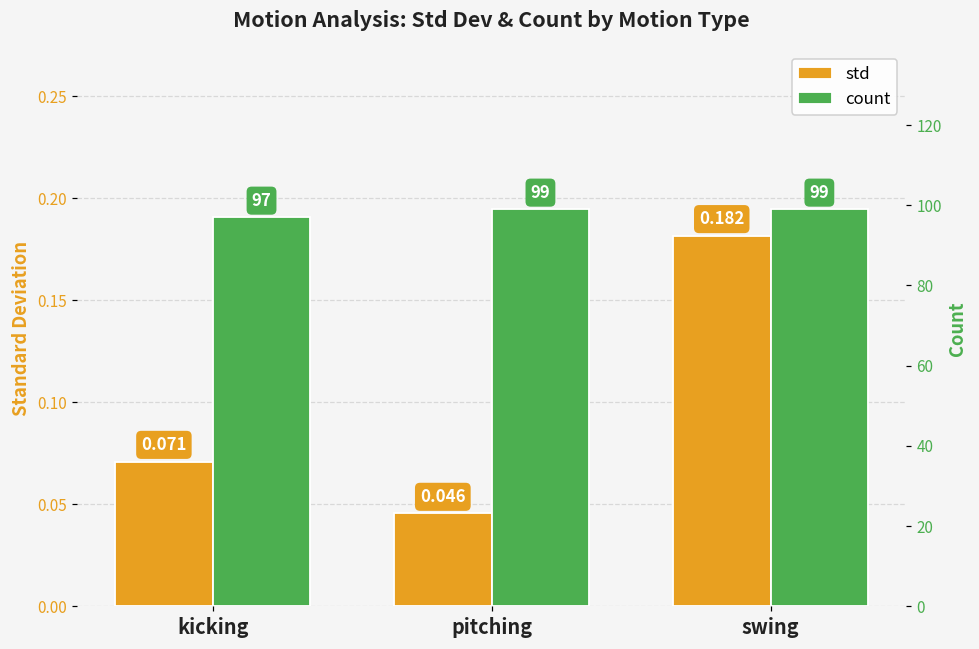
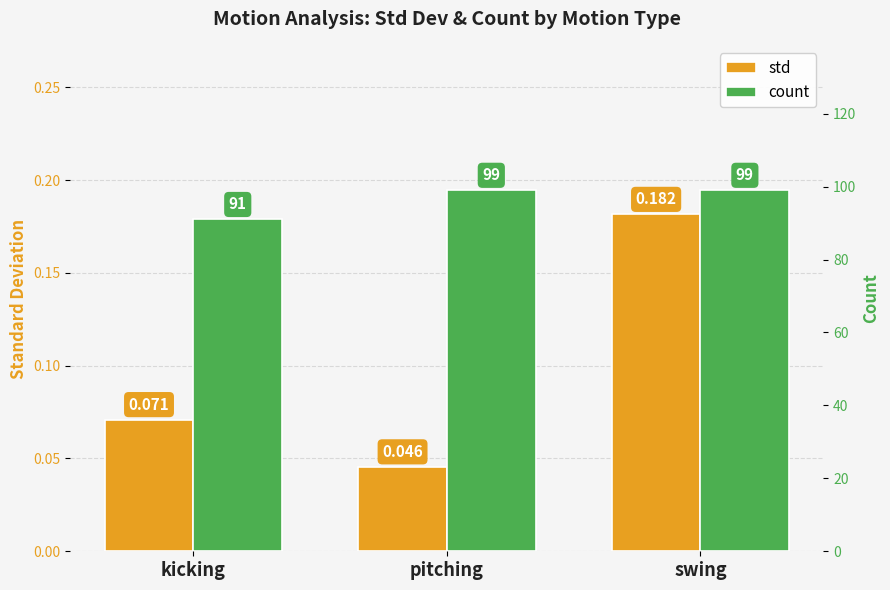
  {
    "count": {
-     "kicking": 97
+     "kicking": 91
    }
  }
